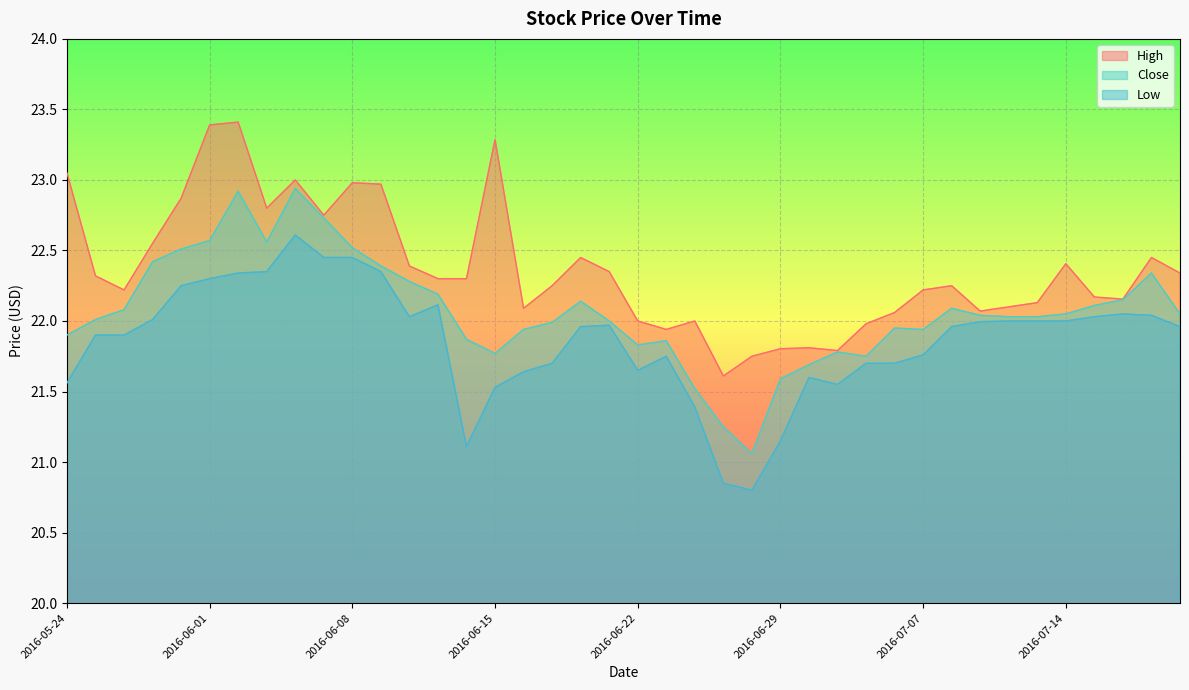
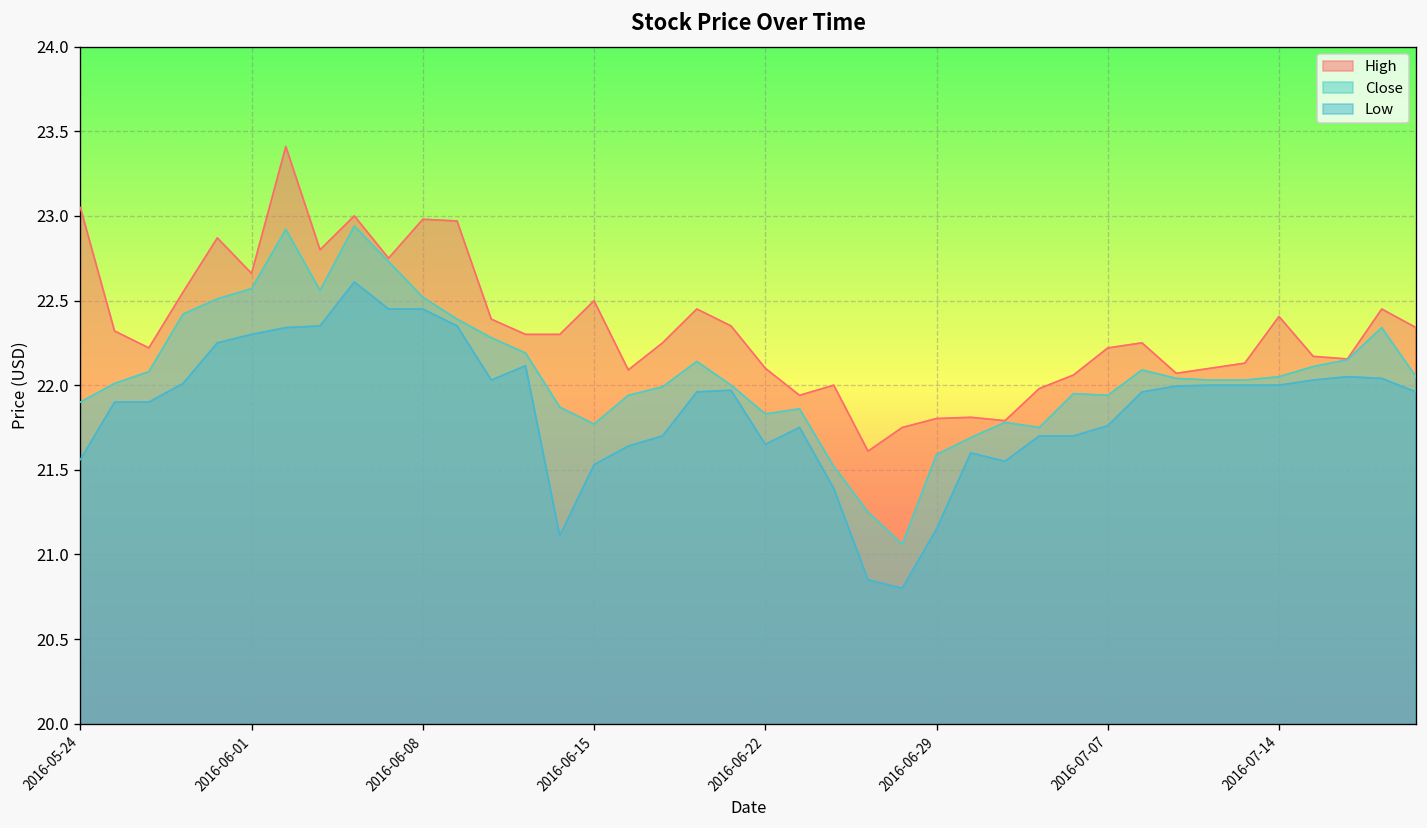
  {
    "High": {
      "2016-05-24": 23.05,
-     "2016-06-01": 23.39,
+     "2016-06-01": 22.66,
      "2016-06-08": 22.98,
-     "2016-06-15": 23.29,
-     "2016-06-22": 22.0,
+     "2016-06-15": 22.50,
+     "2016-06-22": 22.1,
      "2016-06-29": 21.80,
      "2016-07-07": 22.22,
      "2016-07-14": 22.41
    }
  }
